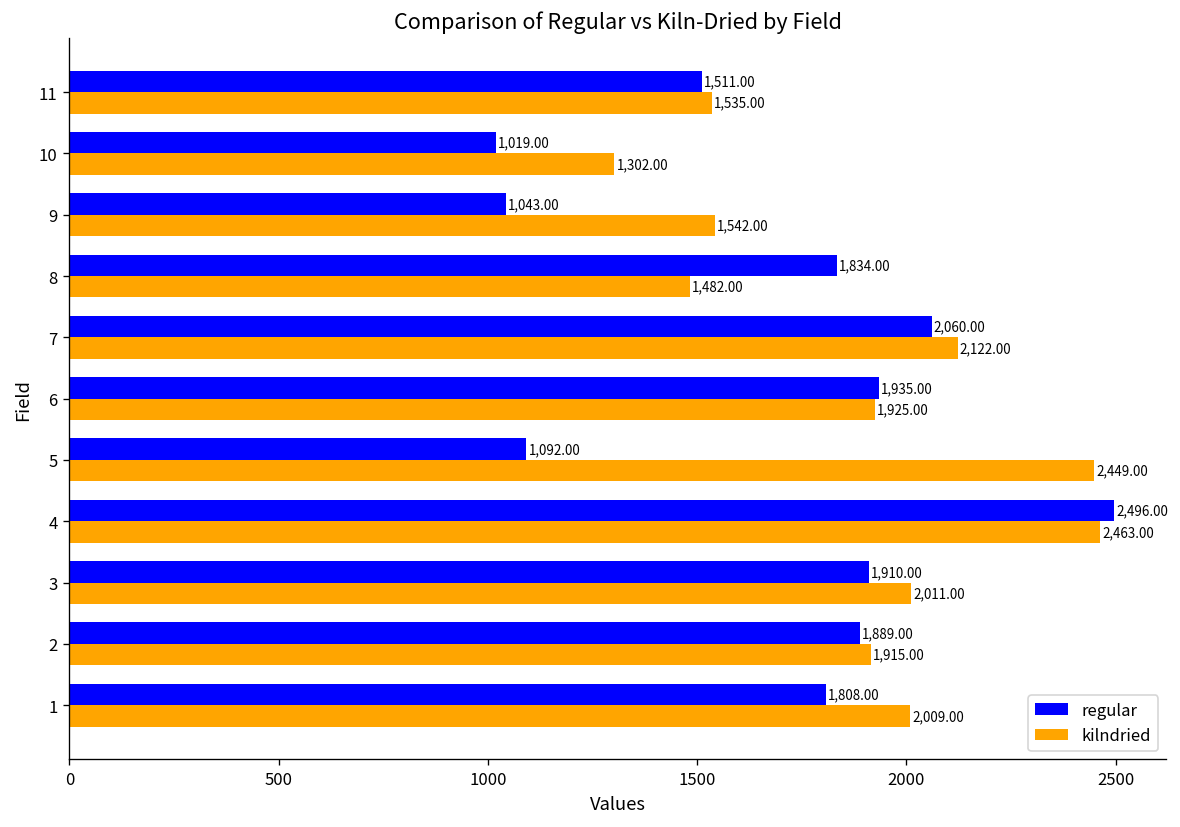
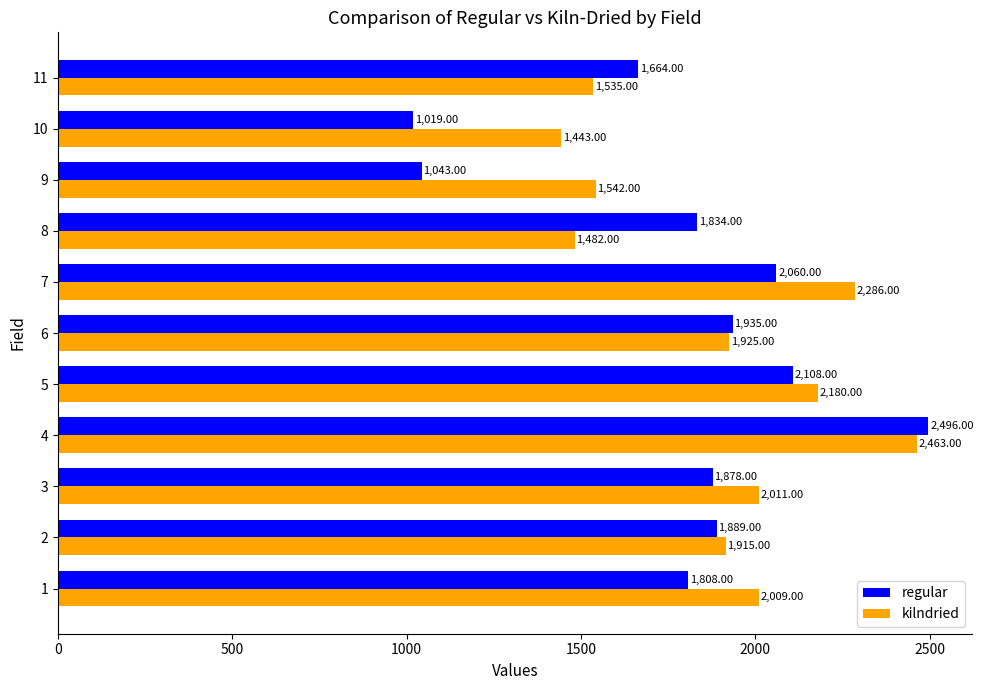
  {
    "regular": {
-     "11": "1,511.00",
+     "11": "1,664.00",
      "10": "1,019.00",
      "9": "1,043.00",
      "8": "1,834.00",
      "7": "2,060.00",
      "6": "1,935.00",
-     "5": "1,092.00",
+     "5": "2,108.00",
      "4": "2,496.00",
-     "3": "1,910.00",
+     "3": "1,878.00",
      "2": "1,889.00",
      "1": "1,808.00"
    },
    "kilndried": {
      "11": "1,535.00",
-     "10": "1,302.00",
+     "10": "1,443.00",
      "9": "1,542.00",
      "8": "1,482.00",
-     "7": "2,122.00",
+     "7": "2,286.00",
      "6": "1,925.00",
-     "5": "2,449.00",
+     "5": "2,180.00",
      "4": "2,463.00",
      "3": "2,011.00",
      "2": "1,915.00",
      "1": "2,009.00"
    }
  }
